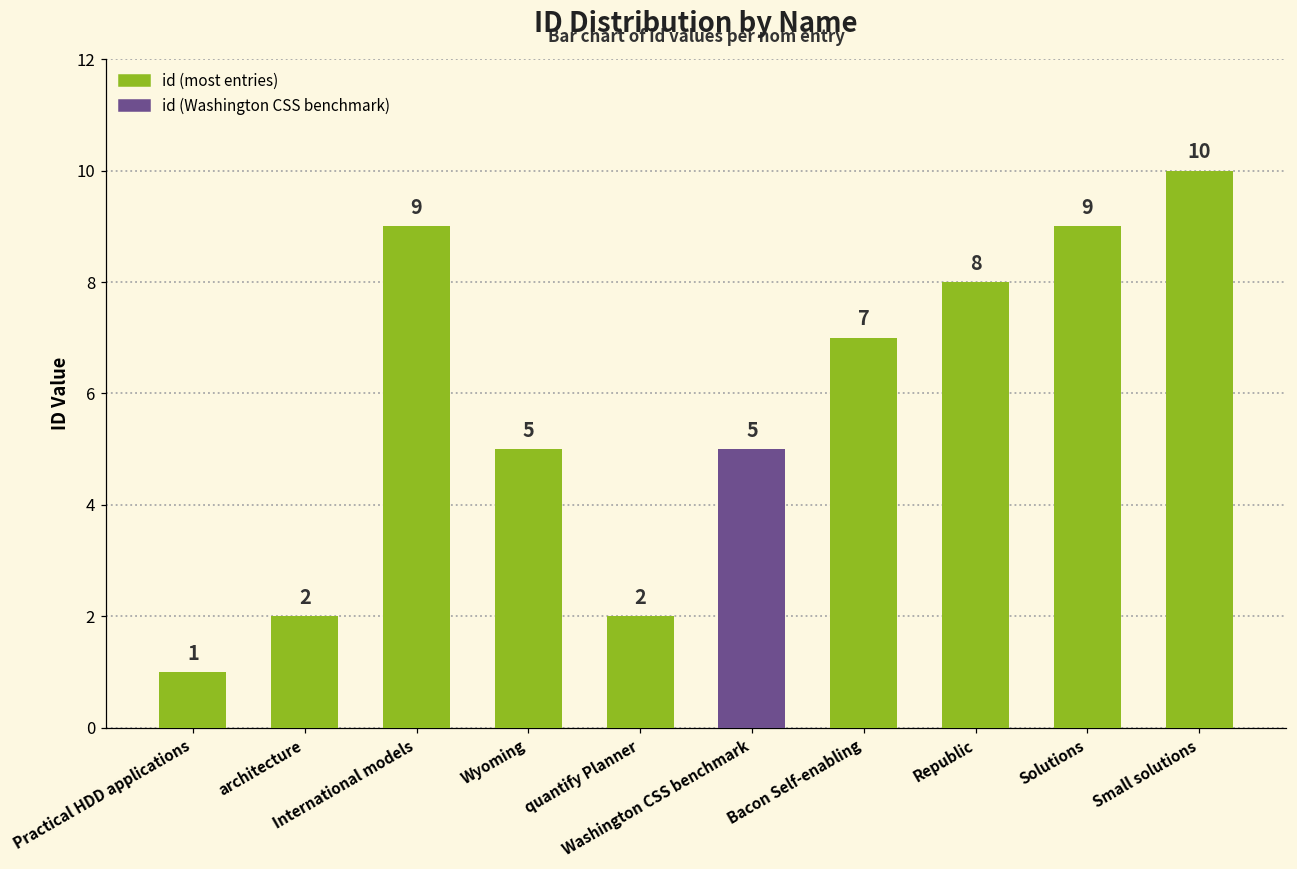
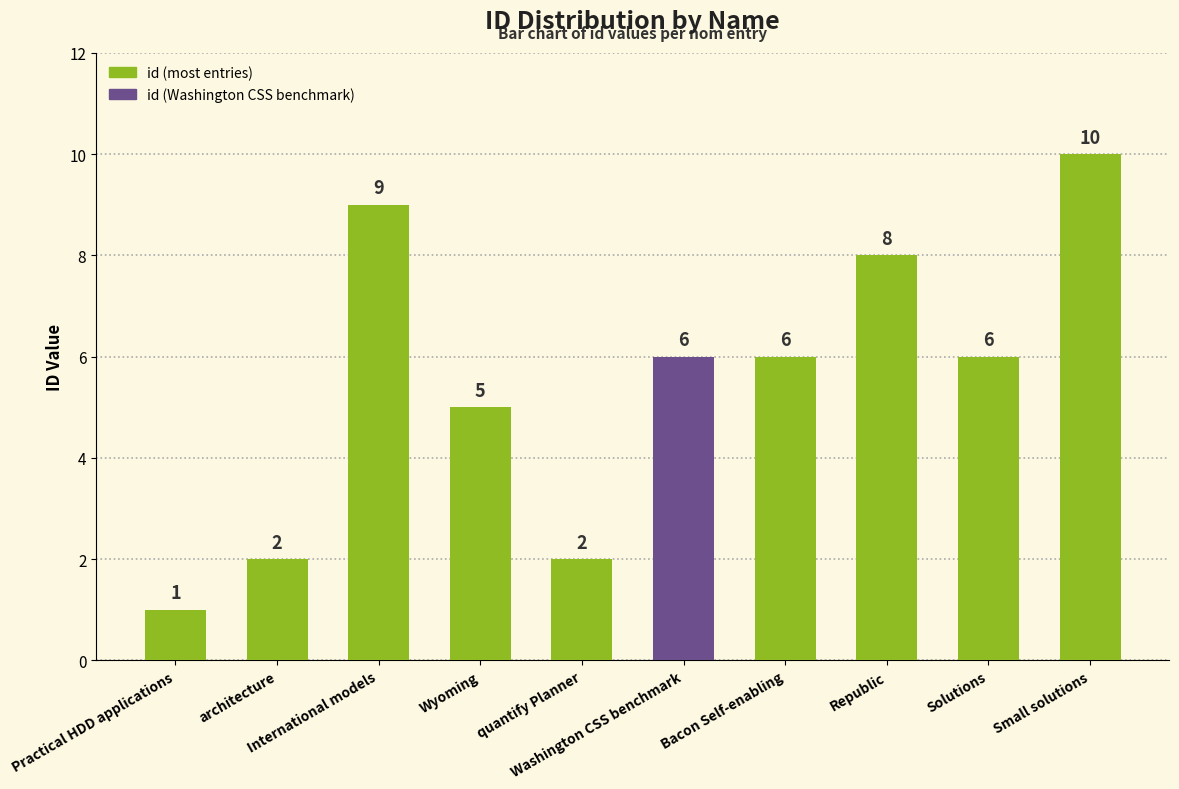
  {
    "Practical HDD applications": 1,
    "architecture": 2,
    "International models": 9,
    "Wyoming": 5,
    "quantify Planner": 2,
-   "Washington CSS benchmark": 5,
-   "Bacon Self-enabling": 7,
+   "Washington CSS benchmark": 6,
+   "Bacon Self-enabling": 6,
    "Republic": 8,
-   "Solutions": 9,
+   "Solutions": 6,
    "Small solutions": 10
  }
